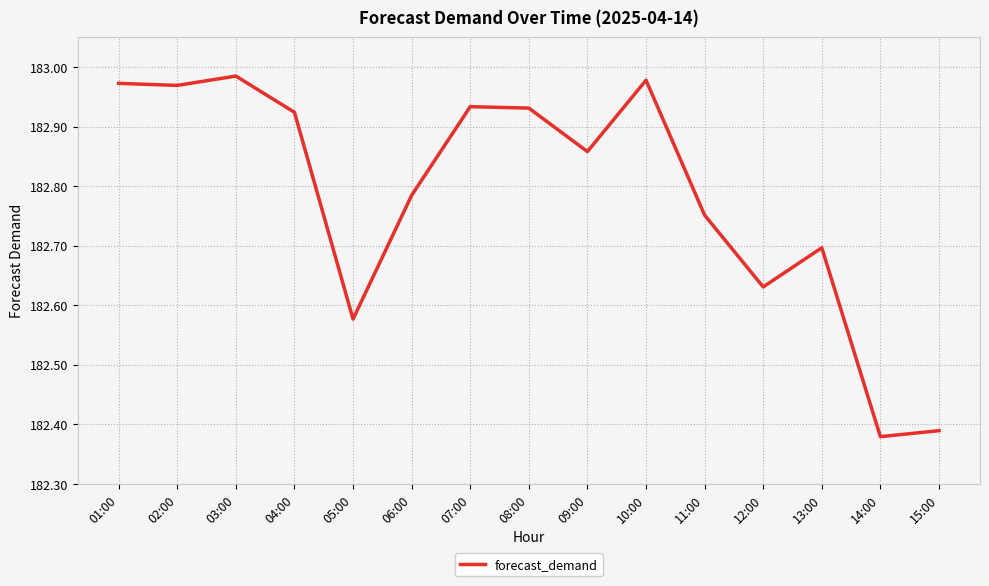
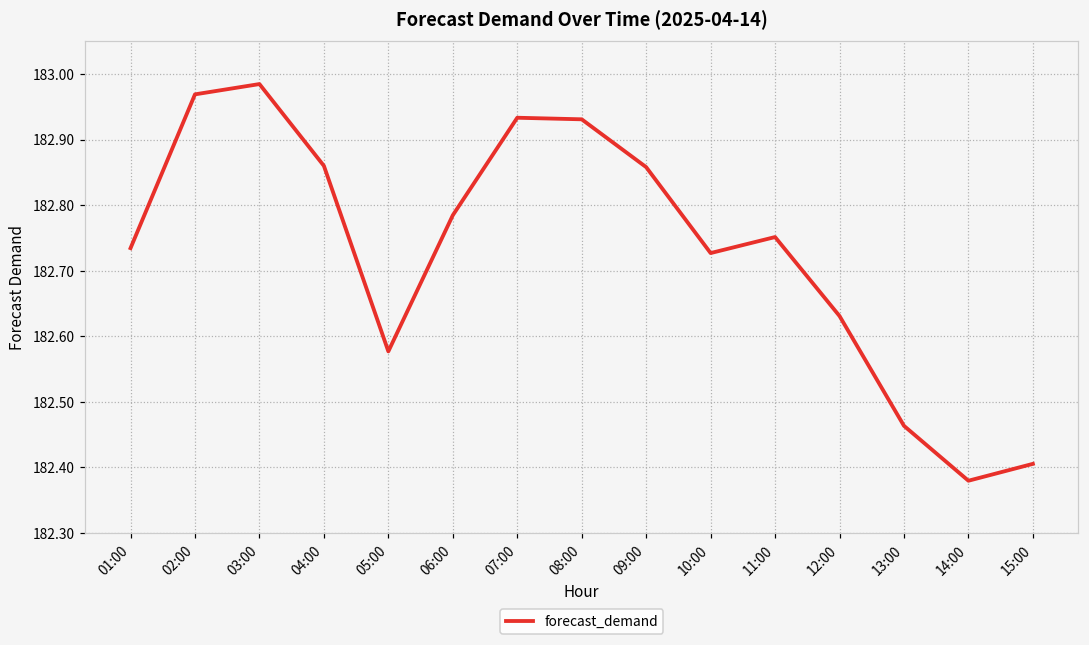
  {
-   "01:00": 182.97,
+   "01:00": 182.73,
    "02:00": 182.97,
    "03:00": 182.98,
-   "04:00": 182.92,
+   "04:00": 182.86,
    "05:00": 182.58,
    "06:00": 182.78,
    "07:00": 182.93,
    "08:00": 182.93,
    "09:00": 182.86,
-   "10:00": 182.98,
+   "10:00": 182.73,
    "11:00": 182.75,
    "12:00": 182.63,
-   "13:00": 182.70,
+   "13:00": 182.46,
    "14:00": 182.38,
-   "15:00": 182.39
+   "15:00": 182.41
  }
